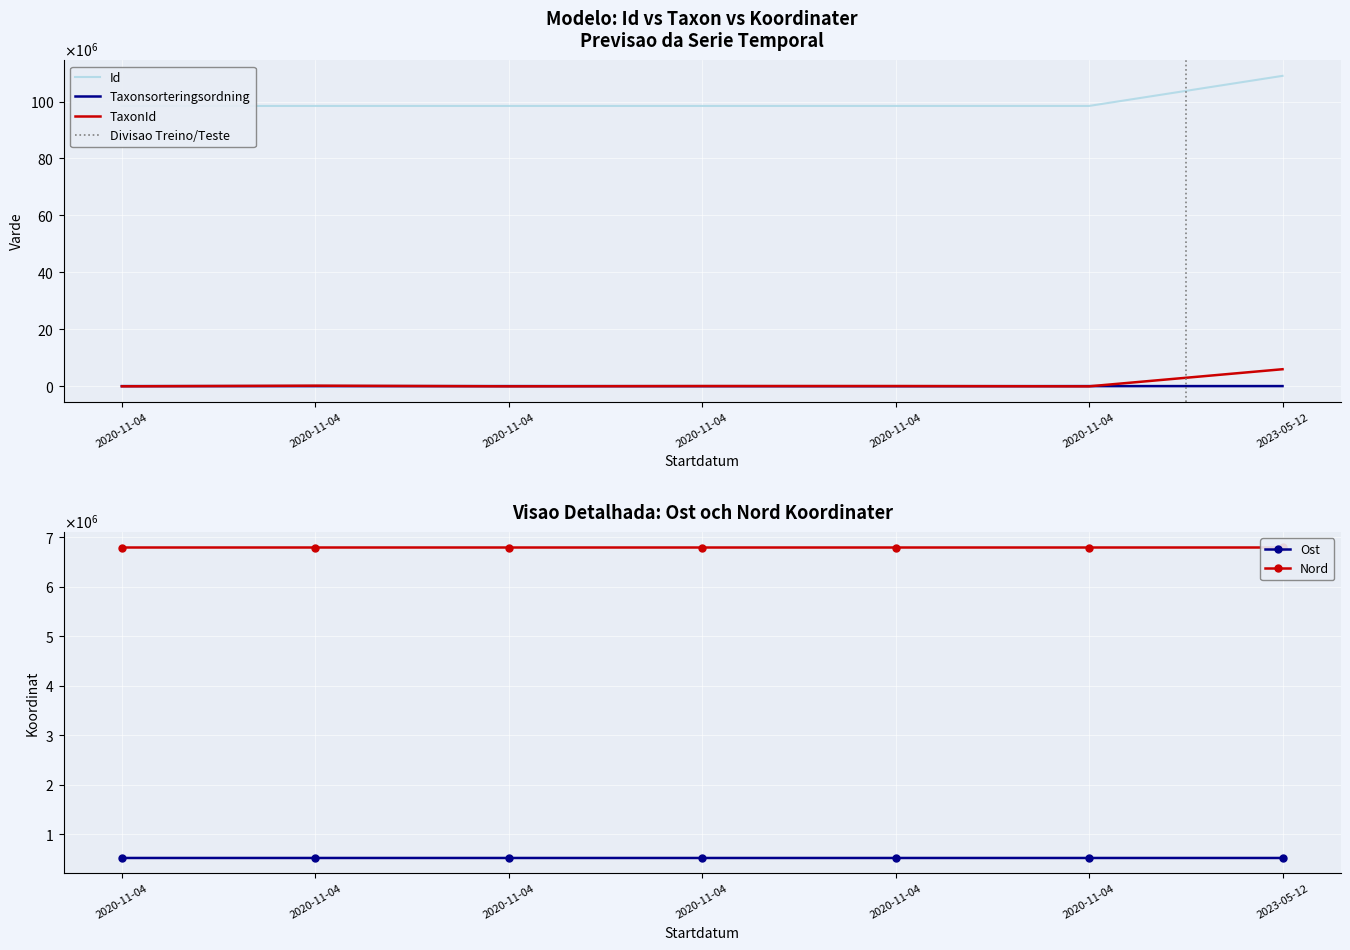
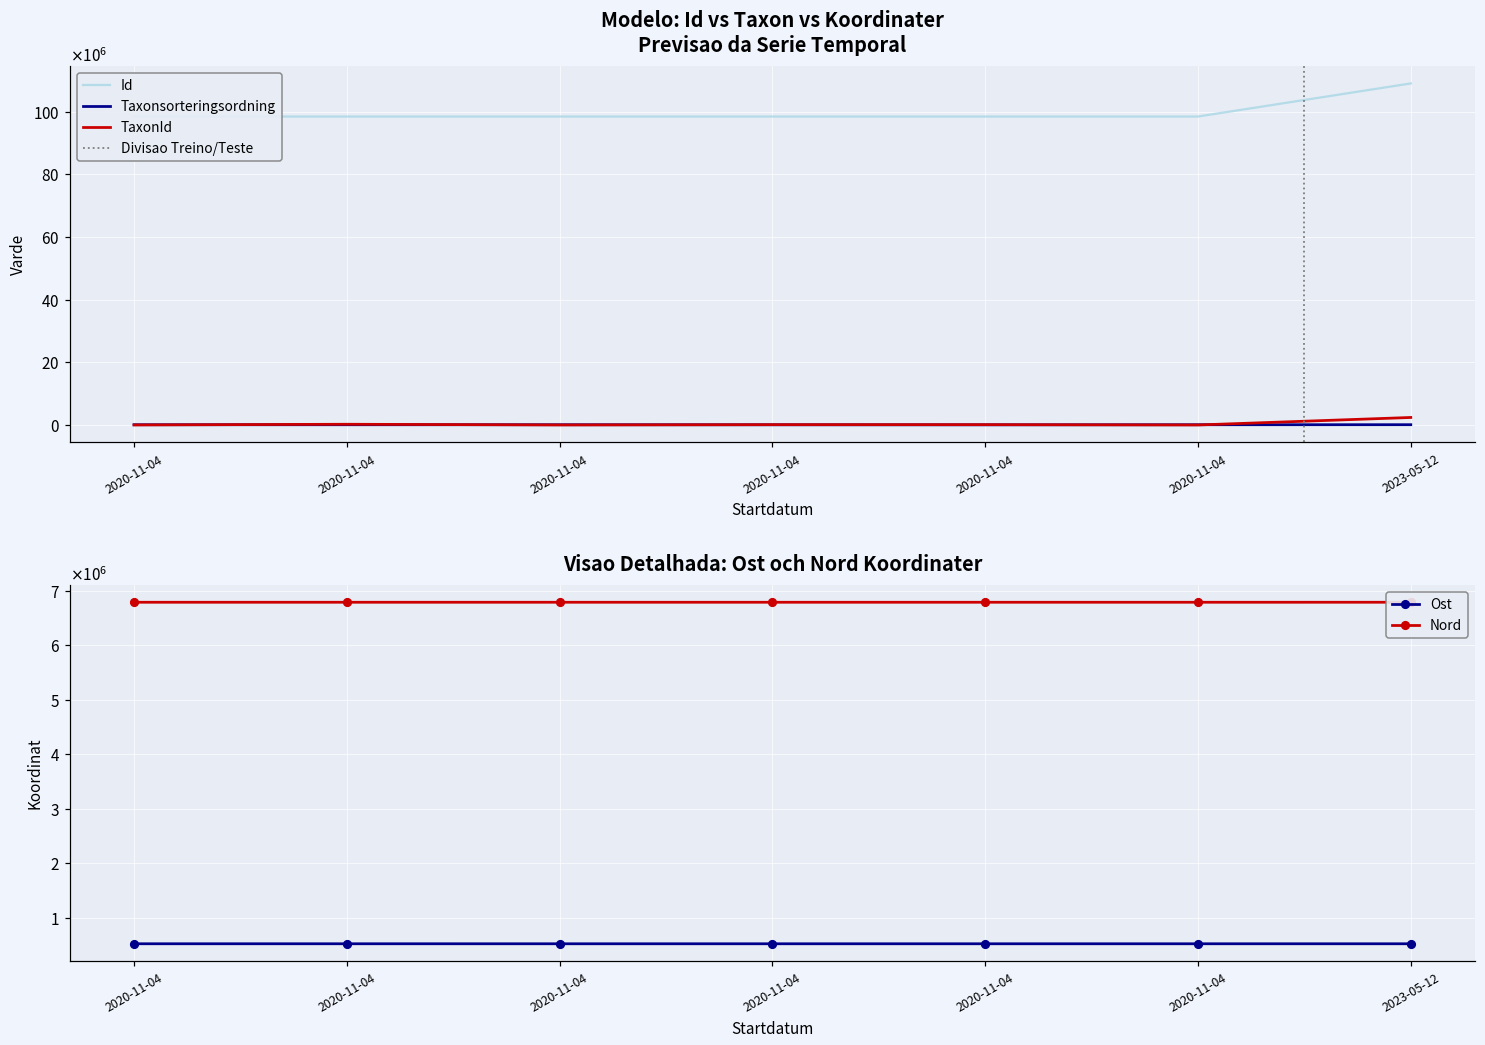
  {
    "Modelo: Id vs Taxon vs Koordinater Previsao da Serie Temporal": {
      "Id": {
        "2023-05-12": 109000000
      },
      "Taxonsorteringsordning": {
        "2023-05-12": 0
      },
      "TaxonId": {
-       "2023-05-12": 6000000
+       "2023-05-12": 2000000
      }
    },
    "Visao Detalhada: Ost och Nord Koordinater": {
      "Ost": {
        "2023-05-12": 500000
      }
    }
  }
